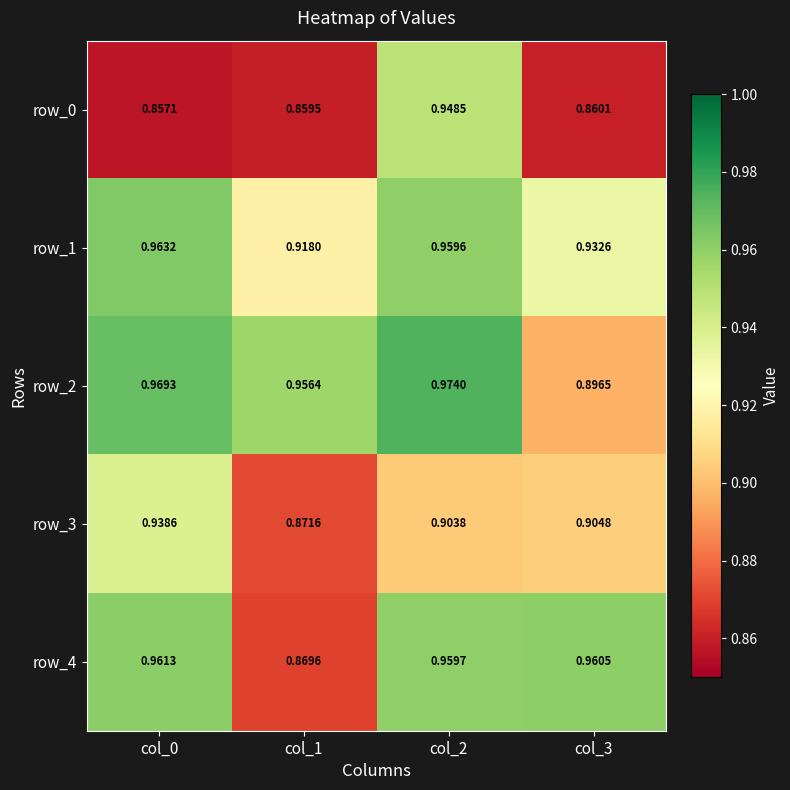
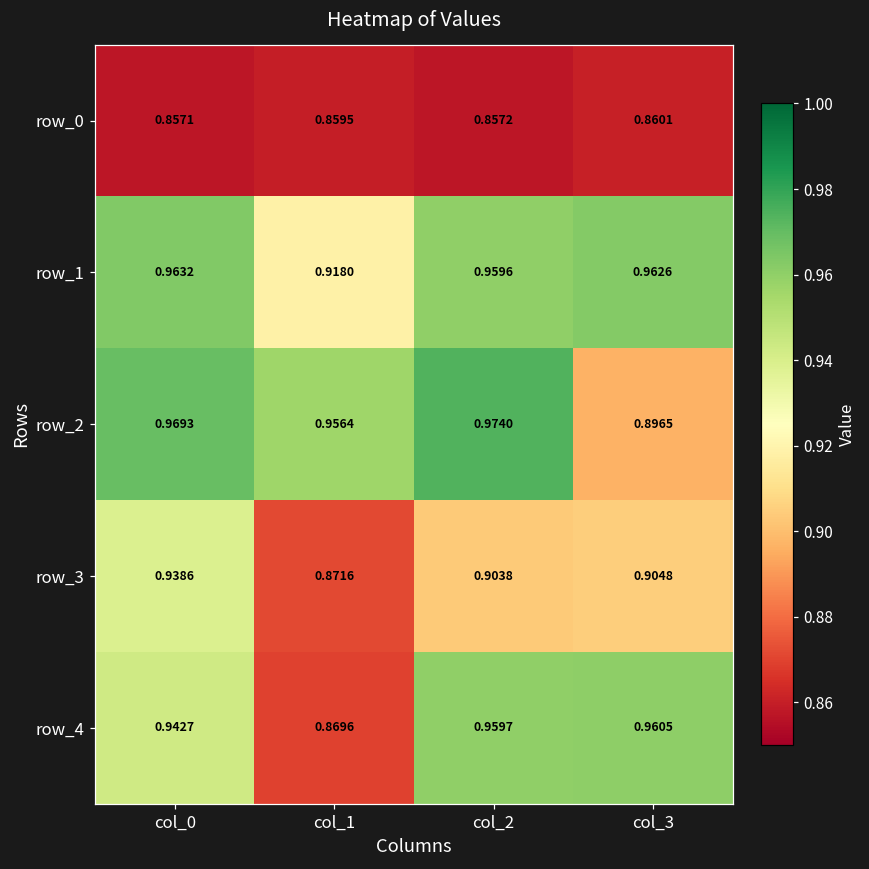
  {
    "row_0": {
      "col_0": 0.8571,
      "col_1": 0.8595,
-     "col_2": 0.9485,
+     "col_2": 0.8572,
      "col_3": 0.8601
    },
    "row_1": {
      "col_0": 0.9632,
      "col_1": 0.9180,
      "col_2": 0.9596,
-     "col_3": 0.9326
+     "col_3": 0.9626
    },
    "row_2": {
      "col_0": 0.9693,
      "col_1": 0.9564,
      "col_2": 0.9740,
      "col_3": 0.8965
    },
    "row_3": {
      "col_0": 0.9386,
      "col_1": 0.8716,
      "col_2": 0.9038,
      "col_3": 0.9048
    },
    "row_4": {
-     "col_0": 0.9613,
+     "col_0": 0.9427,
      "col_1": 0.8696,
      "col_2": 0.9597,
      "col_3": 0.9605
    }
  }
